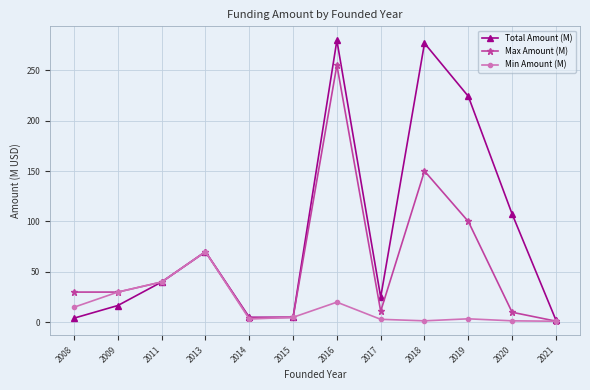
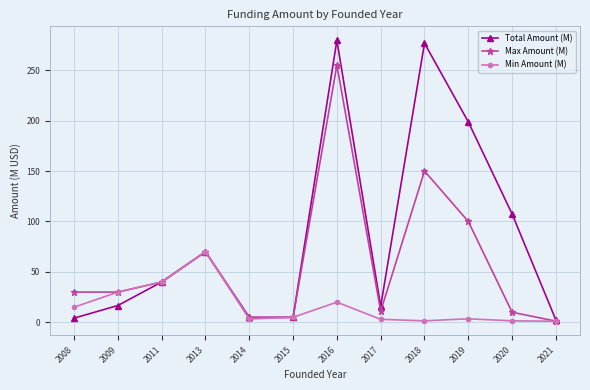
  {
    "Total Amount (M)": {
      "2008": 4,
      "2009": 17,
      "2016": 280,
-     "2017": 25,
+     "2017": 16,
      "2018": 277,
-     "2019": 224,
+     "2019": 199,
      "2020": 107
    }
  }
